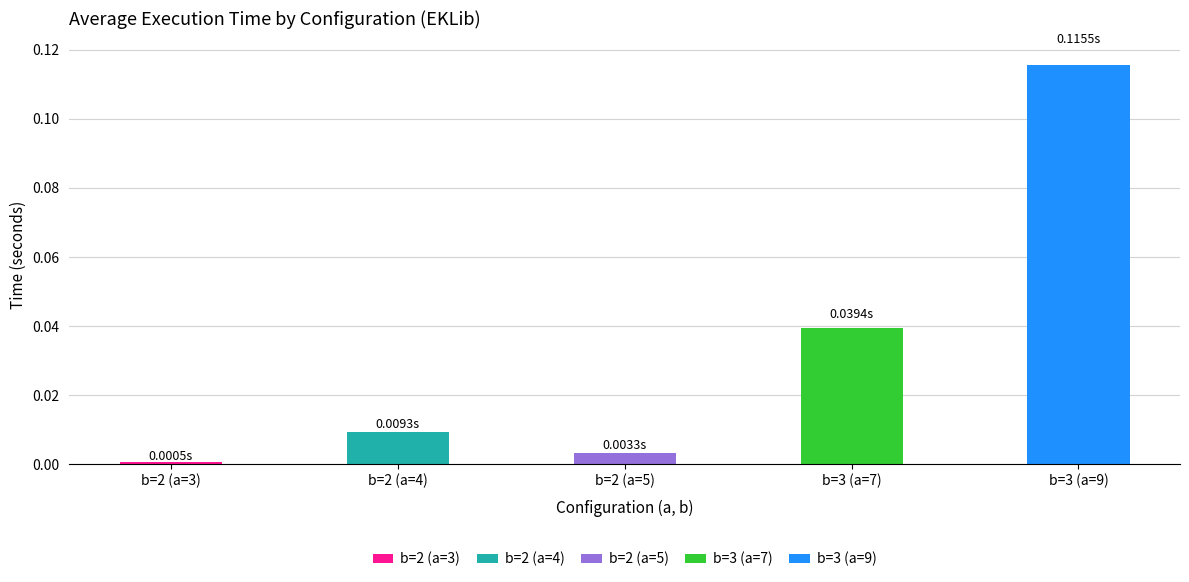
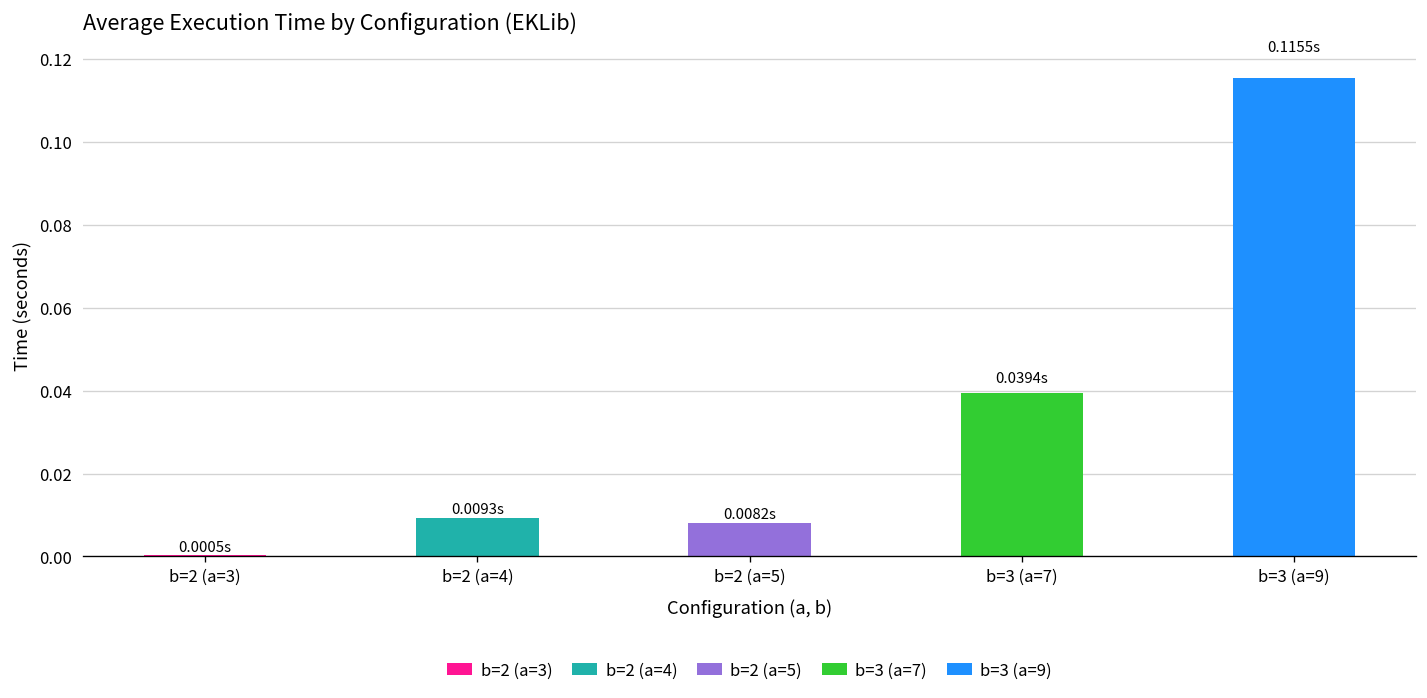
  {
    "b=2 (a=3)": {
      "b=2 (a=3)": "0.0005s"
    },
    "b=2 (a=4)": {
      "b=2 (a=4)": "0.0093s"
    },
    "b=2 (a=5)": {
-     "b=2 (a=5)": "0.0033s"
+     "b=2 (a=5)": "0.0082s"
    },
    "b=3 (a=7)": {
      "b=3 (a=7)": "0.0394s"
    },
    "b=3 (a=9)": {
      "b=3 (a=9)": "0.1155s"
    }
  }
